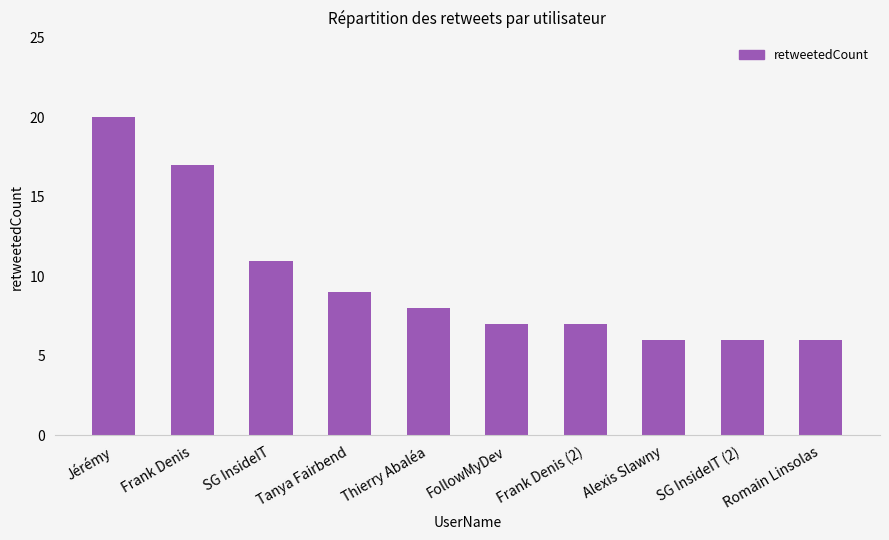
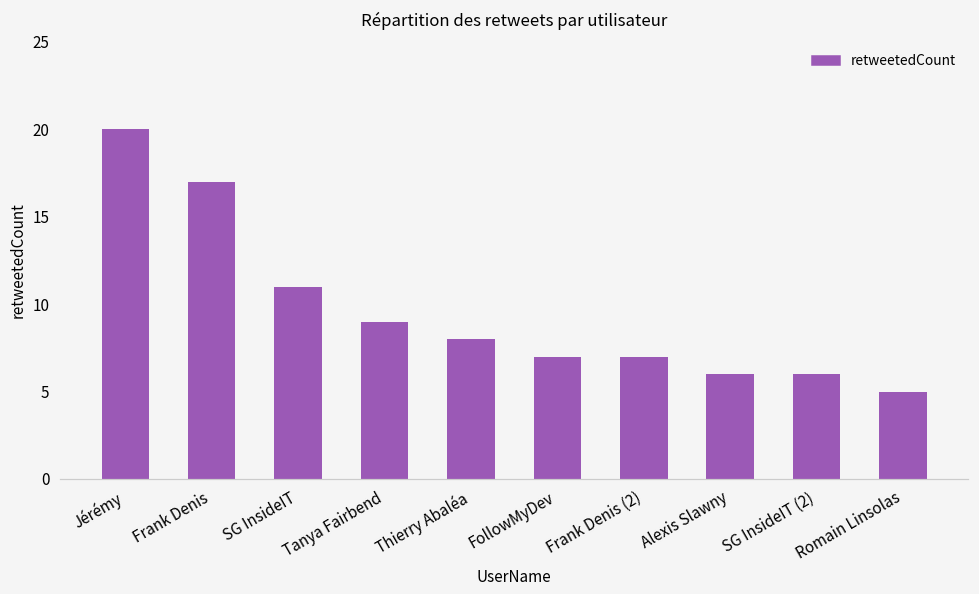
  {
    "Jérémy": 20,
    "Frank Denis": 17,
    "SG InsideIT": 11,
    "Tanya Fairbend": 9,
    "Thierry Abaléa": 8,
    "FollowMyDev": 7,
    "Frank Denis (2)": 7,
    "Alexis Slawny": 6,
    "SG InsideIT (2)": 6,
-   "Romain Linsolas": 6
+   "Romain Linsolas": 5
  }
